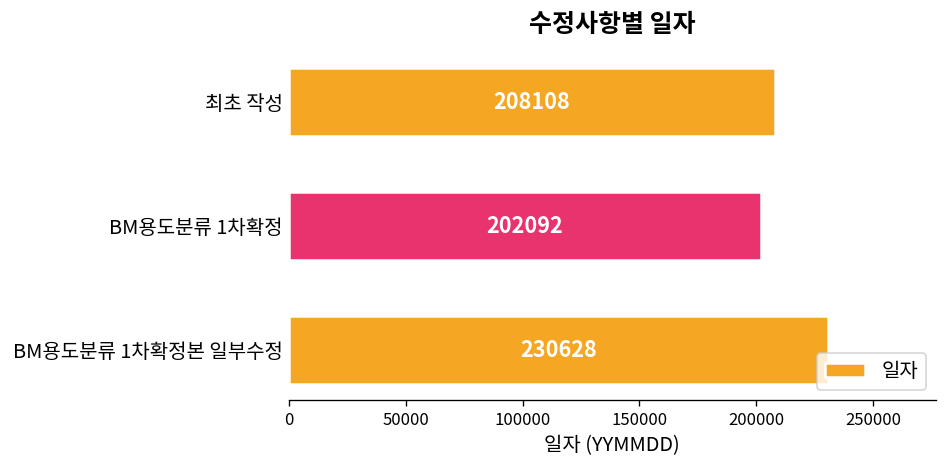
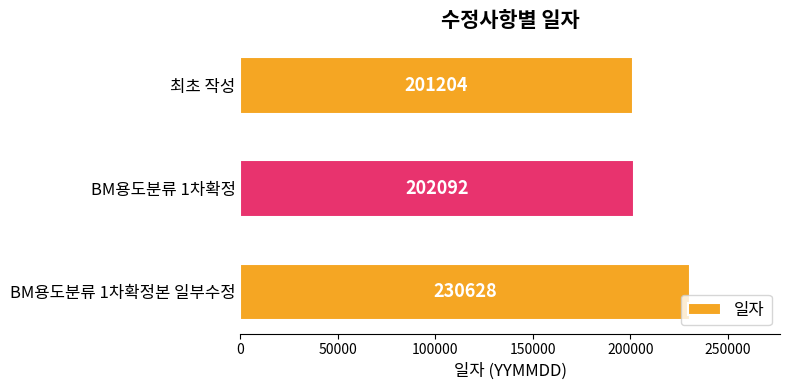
  {
-   "최초 작성": 208108,
+   "최초 작성": 201204,
    "BM용도분류 1차확정": 202092,
    "BM용도분류 1차확정본 일부수정": 230628
  }
